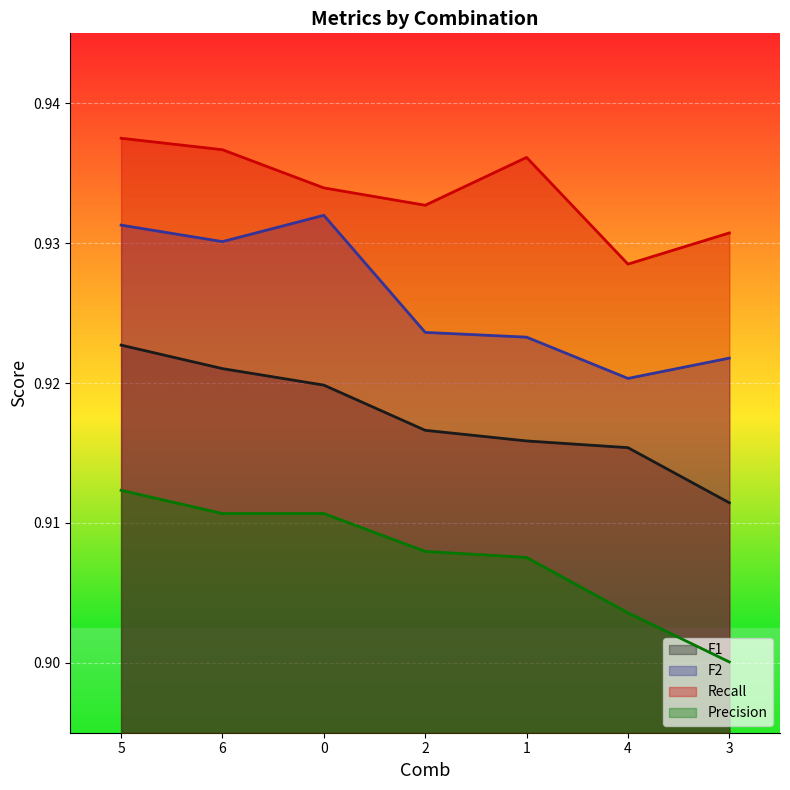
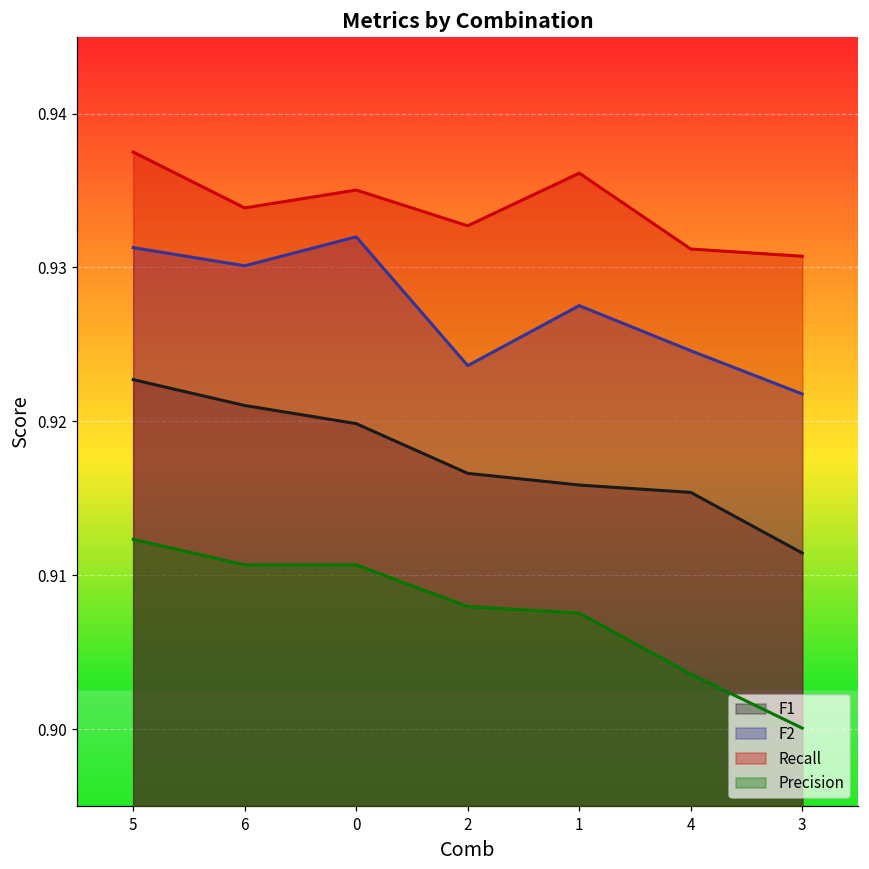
  {
    "F2": {
      "5": 0.9313,
      "6": 0.9301,
      "0": 0.9320,
      "2": 0.9236,
-     "1": 0.9233,
-     "4": 0.9203,
+     "1": 0.9275,
+     "4": 0.9246,
      "3": 0.9218
    },
    "Recall": {
      "5": 0.9375,
-     "6": 0.9367,
-     "0": 0.9340,
+     "6": 0.9339,
+     "0": 0.9350,
      "2": 0.9327,
      "1": 0.9361,
-     "4": 0.9285,
+     "4": 0.9312,
      "3": 0.9307
    }
  }
